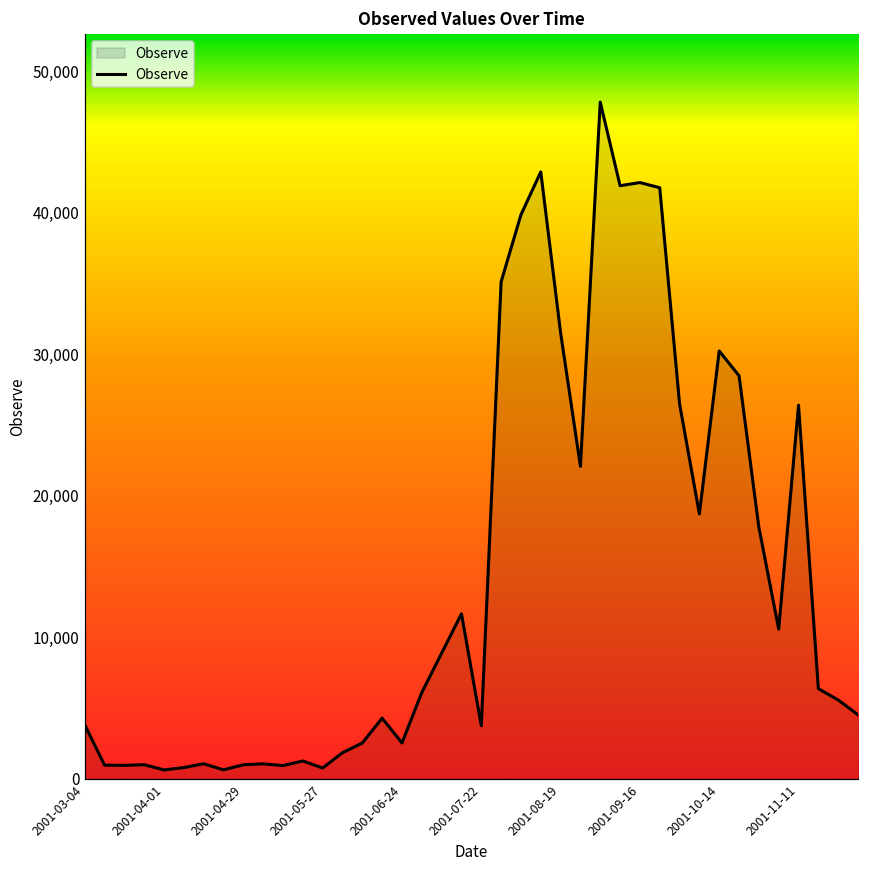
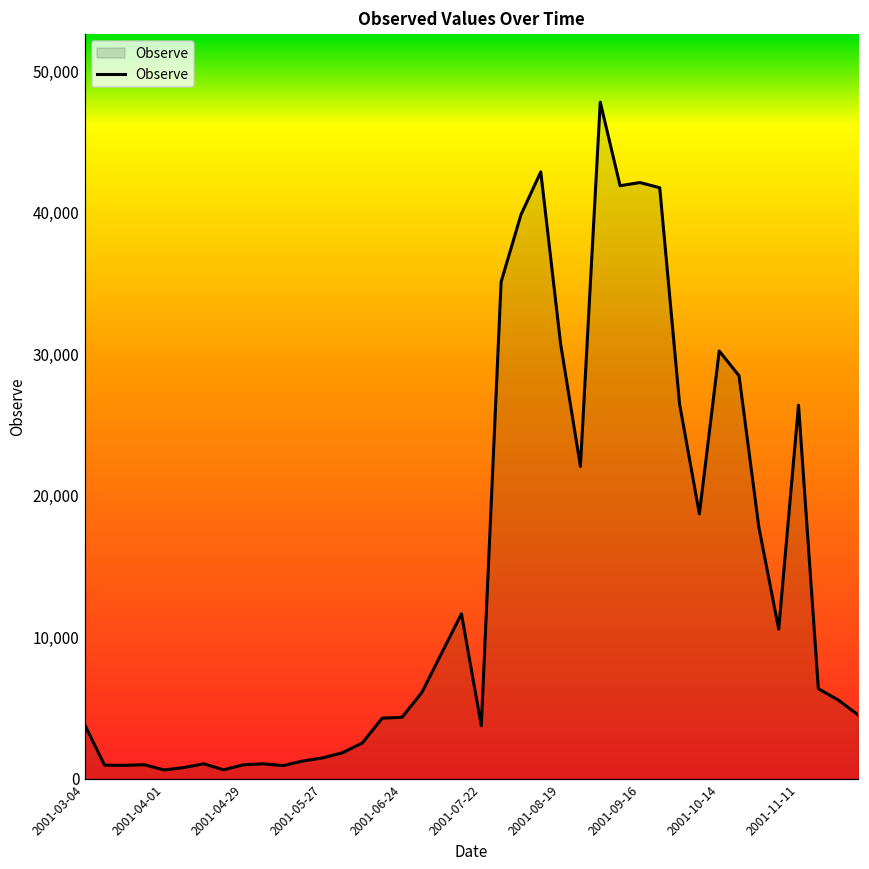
  {
    "2001-03-04": "3,800",
    "2001-04-01": "600",
    "2001-04-29": "1,000",
-   "2001-05-27": "800",
-   "2001-06-24": "2,500",
+   "2001-05-27": "1,500",
+   "2001-06-24": "4,300",
    "2001-07-22": "3,800",
-   "2001-08-19": "31,500",
+   "2001-08-19": "30,700",
    "2001-09-16": "42,100",
    "2001-10-14": "30,200",
    "2001-11-11": "26,400"
  }
